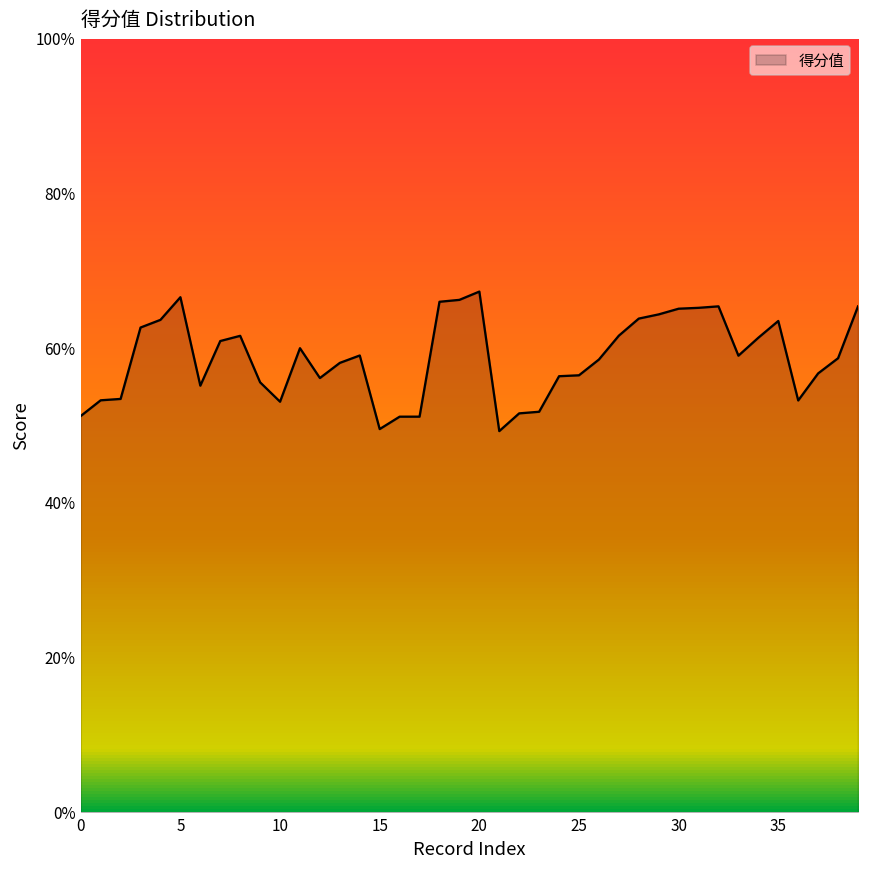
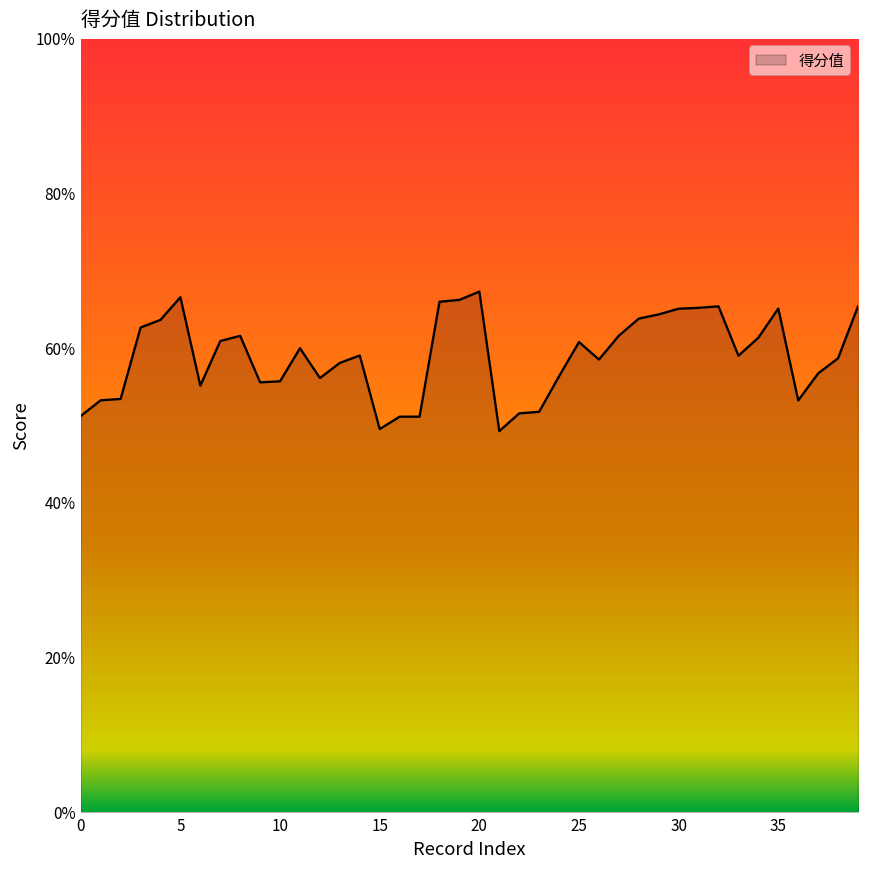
  {
    "0": "51%",
    "5": "67%",
-   "10": "53%",
+   "10": "56%",
    "15": "50%",
    "20": "67%",
-   "25": "56%",
+   "25": "61%",
    "30": "65%",
-   "35": "64%"
+   "35": "65%"
  }
